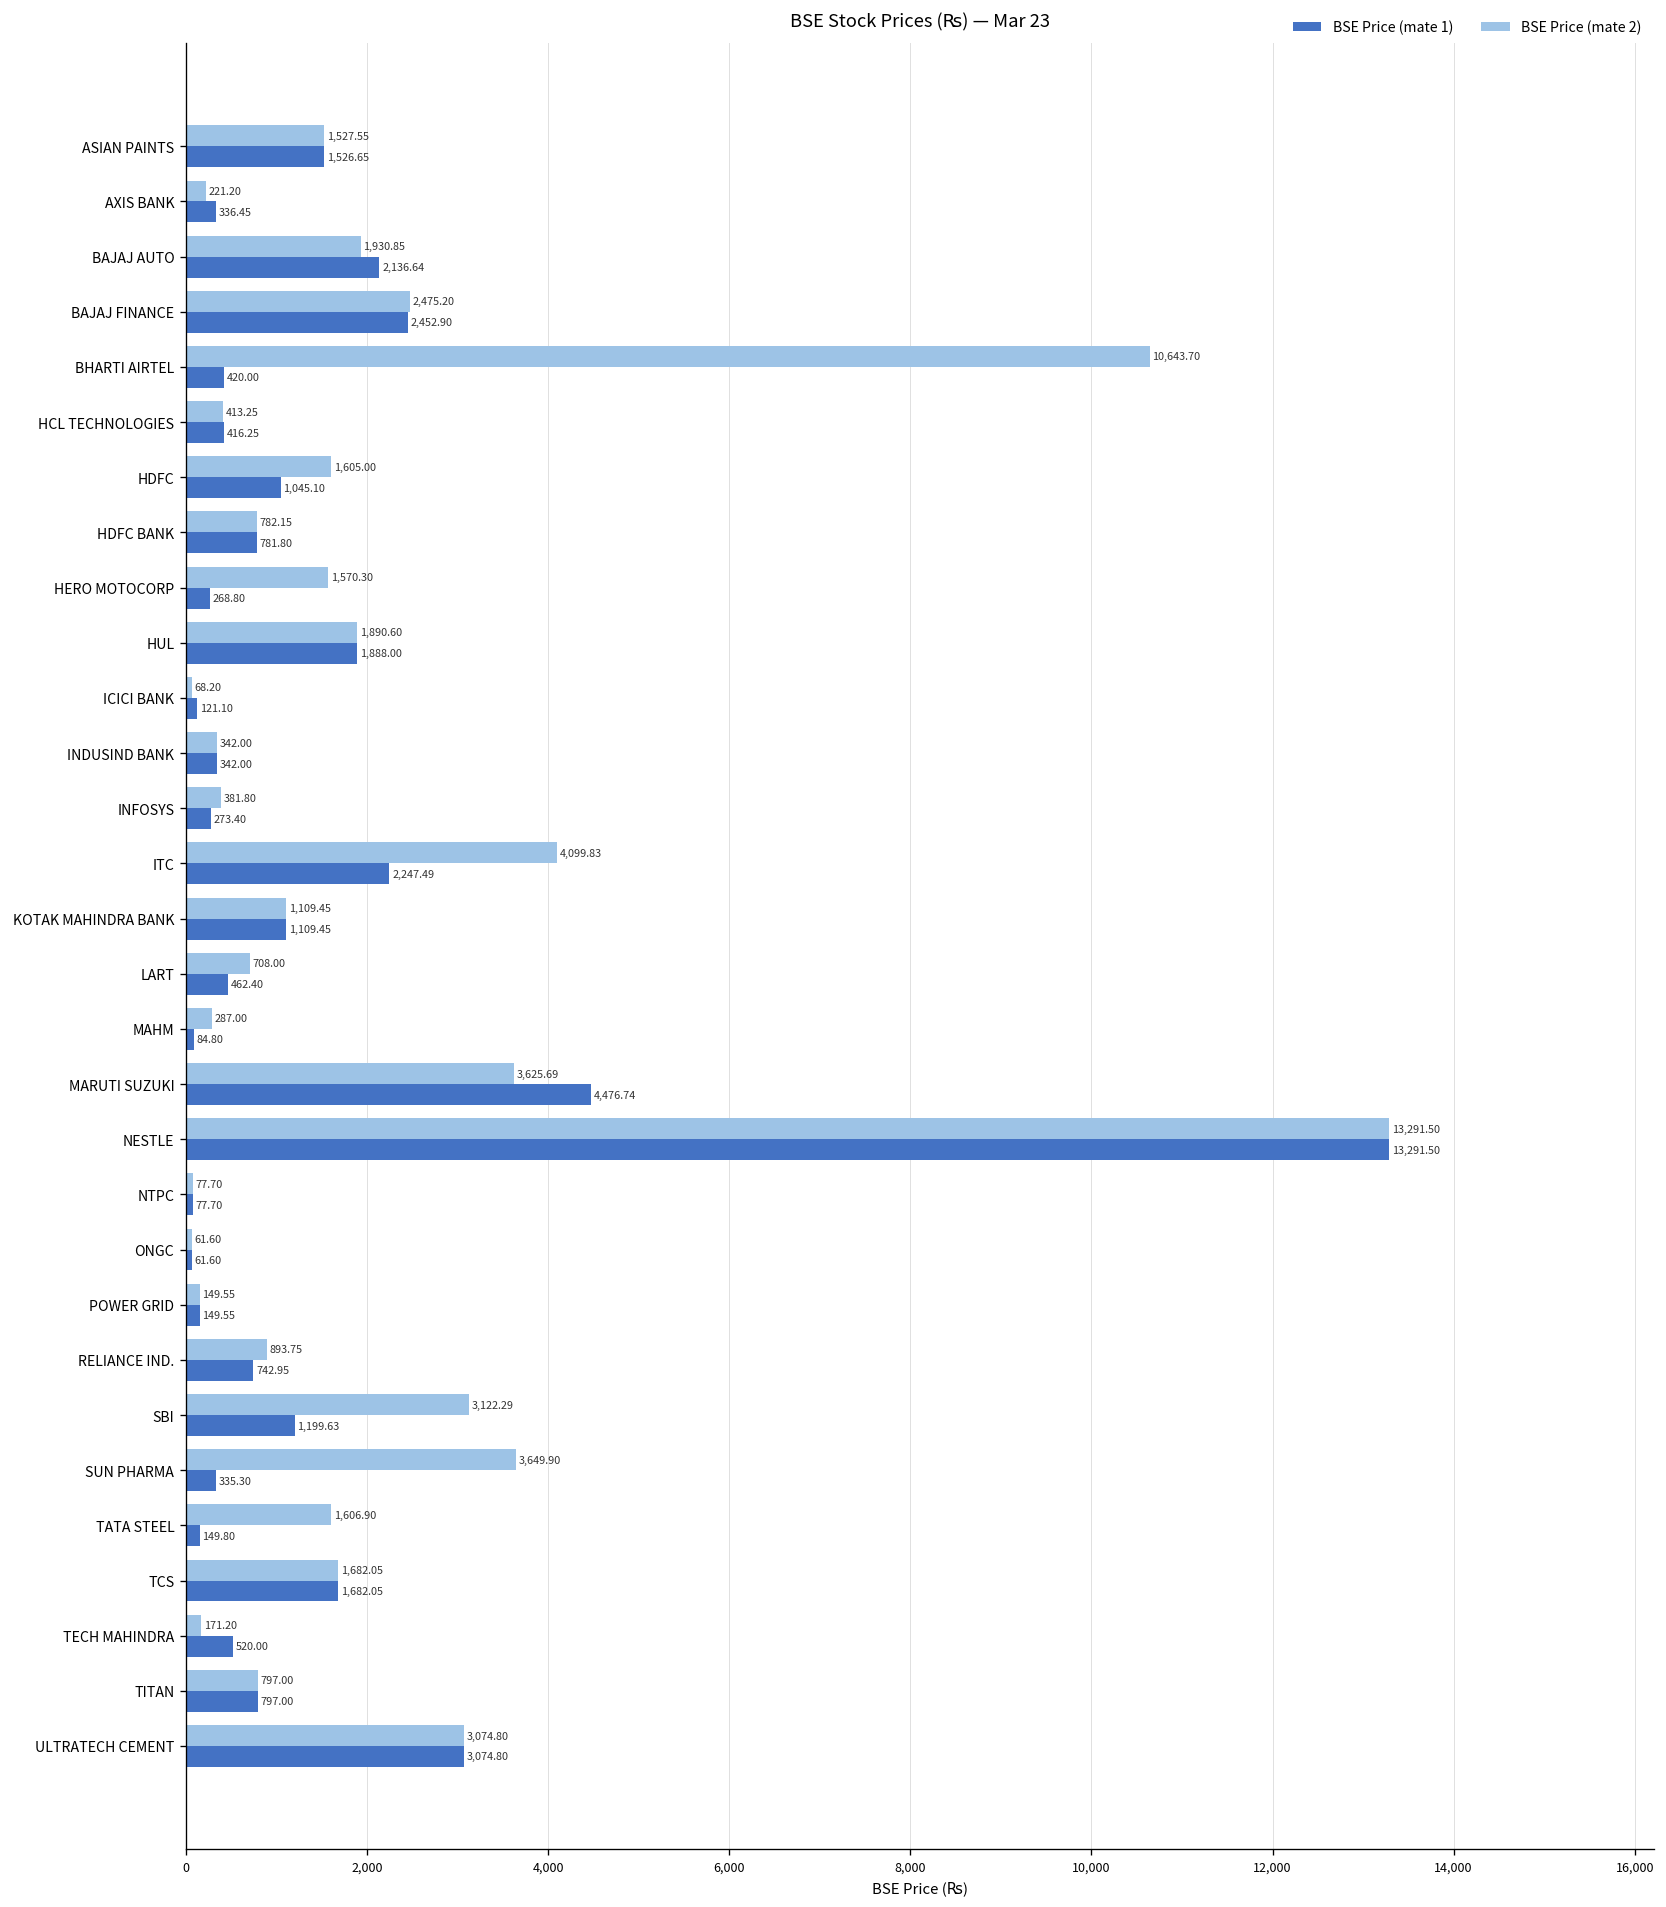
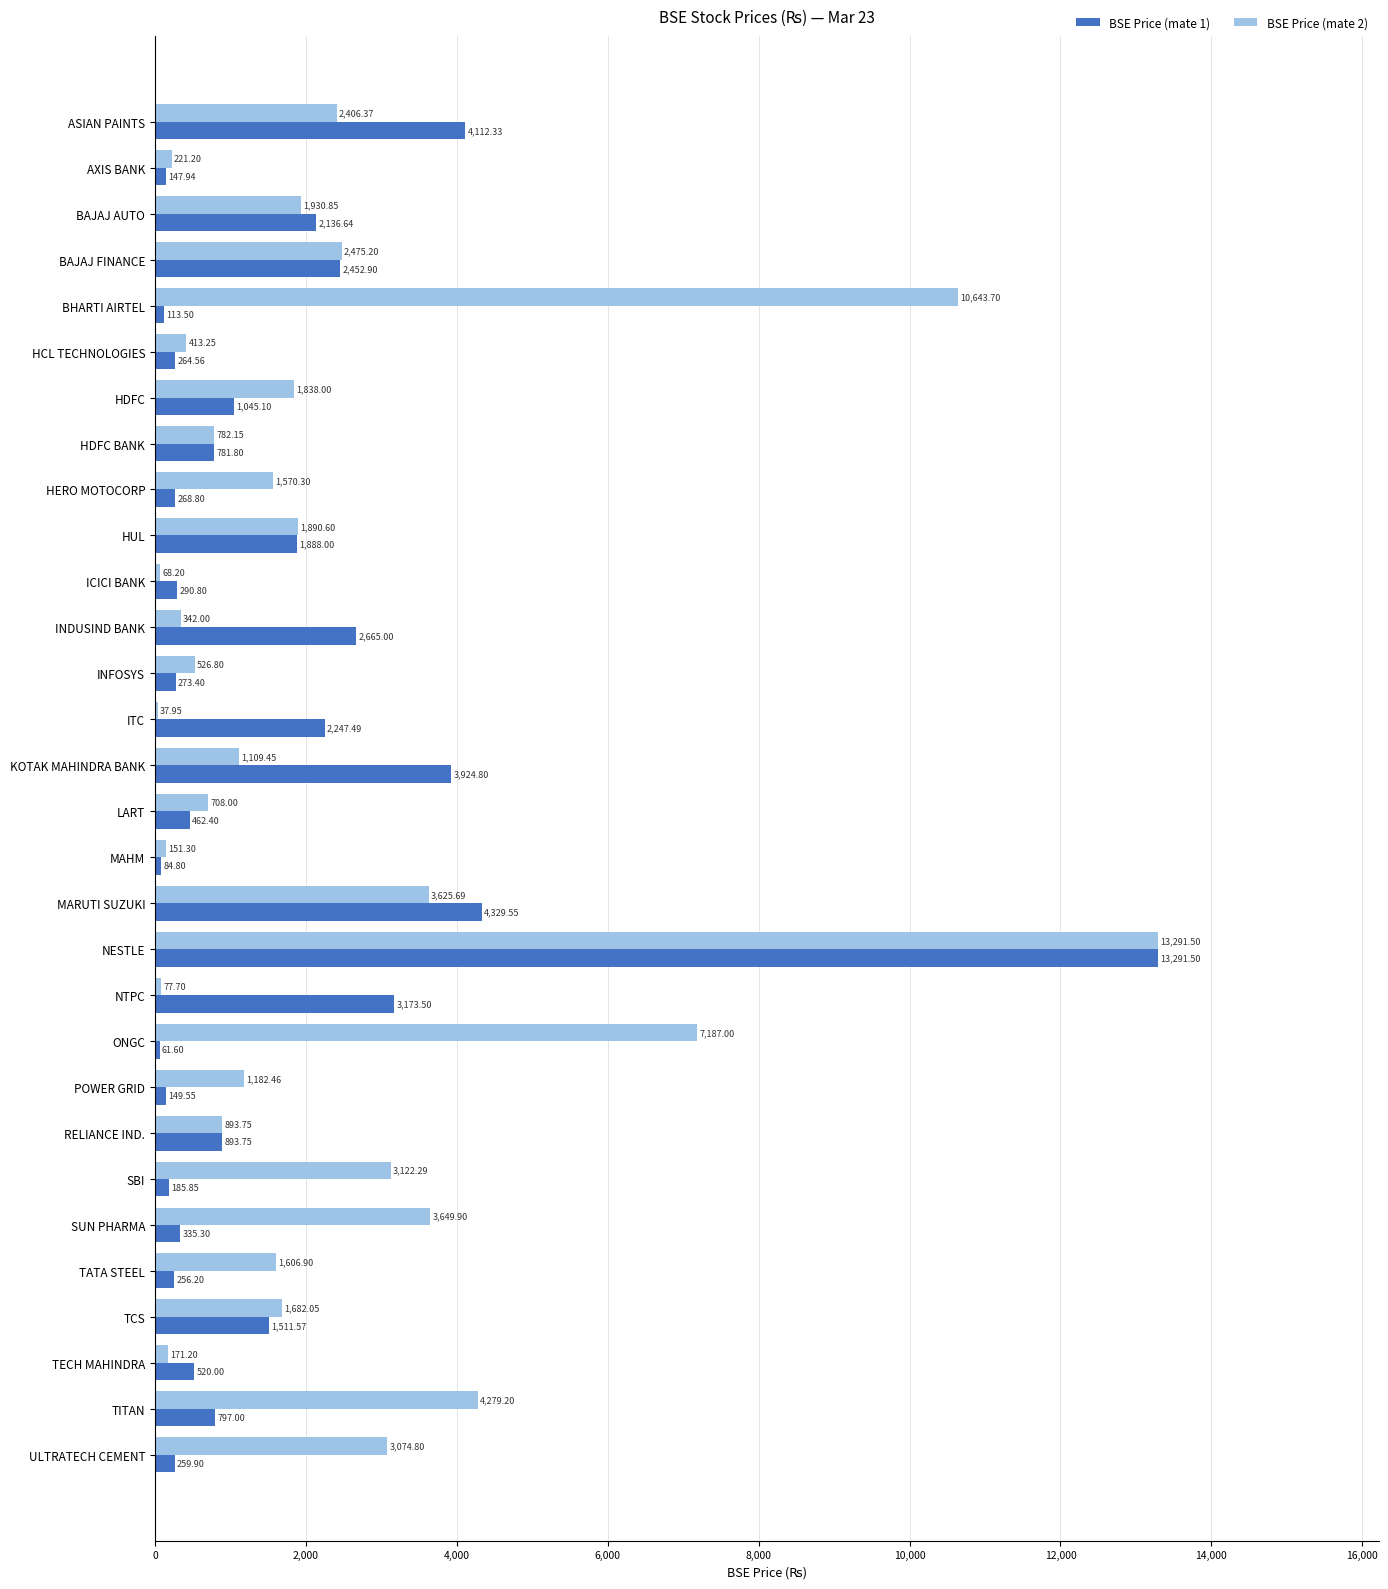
  {
    "BSE Price (mate 1)": {
-     "ASIAN PAINTS": "1,526.65",
-     "AXIS BANK": "336.45",
+     "ASIAN PAINTS": "4,112.33",
+     "AXIS BANK": "147.94",
      "BAJAJ AUTO": "2,136.64",
      "BAJAJ FINANCE": "2,452.90",
-     "BHARTI AIRTEL": "420.00",
-     "HCL TECHNOLOGIES": "416.25",
+     "BHARTI AIRTEL": "113.50",
+     "HCL TECHNOLOGIES": "264.56",
      "HDFC": "1,045.10",
      "HDFC BANK": "781.80",
      "HERO MOTOCORP": "268.80",
      "HUL": "1,888.00",
-     "ICICI BANK": "121.10",
-     "INDUSIND BANK": "342.00",
+     "ICICI BANK": "290.80",
+     "INDUSIND BANK": "2,665.00",
      "INFOSYS": "273.40",
      "ITC": "2,247.49",
-     "KOTAK MAHINDRA BANK": "1,109.45",
+     "KOTAK MAHINDRA BANK": "3,924.80",
      "LART": "462.40",
      "MAHM": "84.80",
-     "MARUTI SUZUKI": "4,476.74",
+     "MARUTI SUZUKI": "4,329.55",
      "NESTLE": "13,291.50",
-     "NTPC": "77.70",
+     "NTPC": "3,173.50",
      "ONGC": "61.60",
      "POWER GRID": "149.55",
-     "RELIANCE IND.": "742.95",
-     "SBI": "1,199.63",
+     "RELIANCE IND.": "893.75",
+     "SBI": "185.85",
      "SUN PHARMA": "335.30",
-     "TATA STEEL": "149.80",
-     "TCS": "1,682.05",
+     "TATA STEEL": "256.20",
+     "TCS": "1,511.57",
      "TECH MAHINDRA": "520.00",
      "TITAN": "797.00",
-     "ULTRATECH CEMENT": "3,074.80"
+     "ULTRATECH CEMENT": "259.90"
    },
    "BSE Price (mate 2)": {
-     "ASIAN PAINTS": "1,527.55",
+     "ASIAN PAINTS": "2,406.37",
      "AXIS BANK": "221.20",
      "BAJAJ AUTO": "1,930.85",
      "BAJAJ FINANCE": "2,475.20",
      "BHARTI AIRTEL": "10,643.70",
      "HCL TECHNOLOGIES": "413.25",
-     "HDFC": "1,605.00",
+     "HDFC": "1,838.00",
      "HDFC BANK": "782.15",
      "HERO MOTOCORP": "1,570.30",
      "HUL": "1,890.60",
      "ICICI BANK": "68.20",
      "INDUSIND BANK": "342.00",
-     "INFOSYS": "381.80",
-     "ITC": "4,099.83",
+     "INFOSYS": "526.80",
+     "ITC": "37.95",
      "KOTAK MAHINDRA BANK": "1,109.45",
      "LART": "708.00",
-     "MAHM": "287.00",
+     "MAHM": "151.30",
      "MARUTI SUZUKI": "3,625.69",
      "NESTLE": "13,291.50",
      "NTPC": "77.70",
-     "ONGC": "61.60",
-     "POWER GRID": "149.55",
+     "ONGC": "7,187.00",
+     "POWER GRID": "1,182.46",
      "RELIANCE IND.": "893.75",
      "SBI": "3,122.29",
      "SUN PHARMA": "3,649.90",
      "TATA STEEL": "1,606.90",
      "TCS": "1,682.05",
      "TECH MAHINDRA": "171.20",
-     "TITAN": "797.00",
+     "TITAN": "4,279.20",
      "ULTRATECH CEMENT": "3,074.80"
    }
  }
